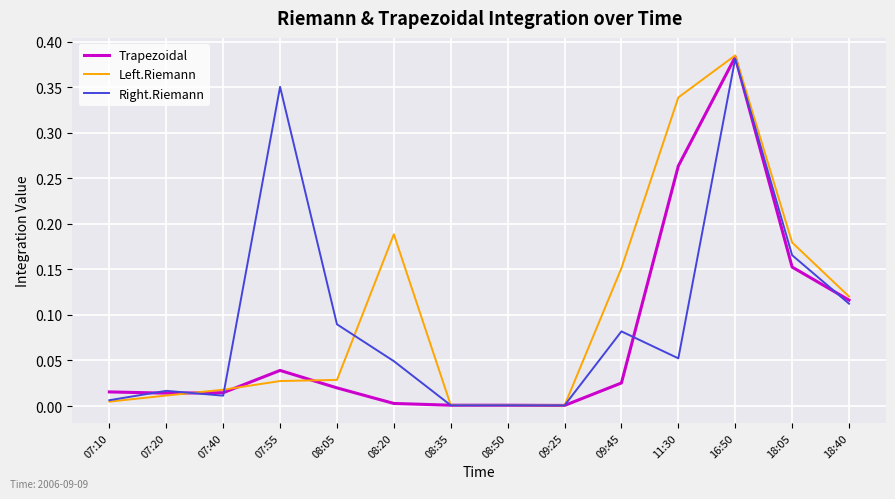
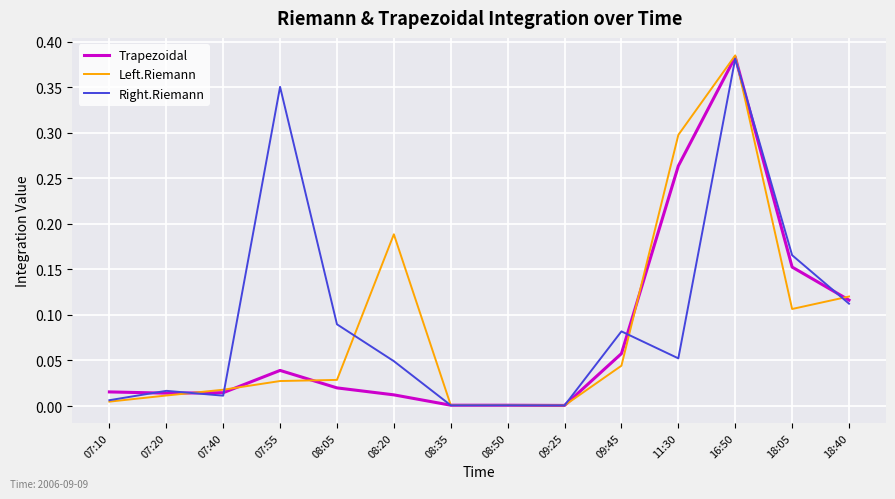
  {
    "Trapezoidal": {
      "07:10": 0.02,
      "07:40": 0.01,
      "07:55": 0.04,
      "08:05": 0.02,
-     "08:20": 0.00,
-     "09:45": 0.03,
+     "08:20": 0.01,
+     "09:45": 0.06,
      "11:30": 0.26,
      "18:05": 0.15,
      "18:40": 0.12
    },
    "Left.Riemann": {
      "07:40": 0.02,
      "07:55": 0.03,
      "08:05": 0.03,
      "08:20": 0.19,
-     "09:45": 0.15,
-     "11:30": 0.34,
-     "18:05": 0.18,
+     "09:45": 0.04,
+     "11:30": 0.30,
+     "18:05": 0.11,
      "18:40": 0.12
    },
    "Right.Riemann": {
      "07:40": 0.01,
      "07:55": 0.35,
      "08:05": 0.09,
      "08:20": 0.05,
      "09:45": 0.08,
      "11:30": 0.05,
      "18:05": 0.17,
      "18:40": 0.11
    }
  }
